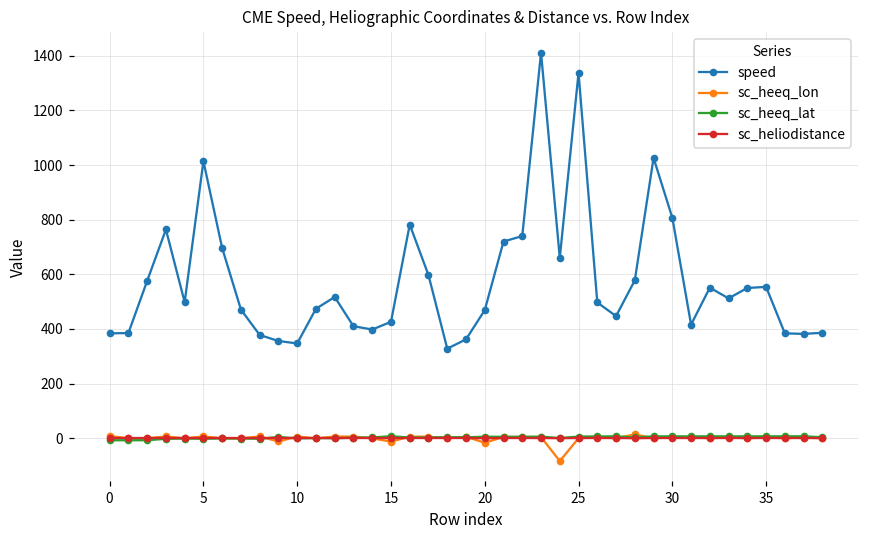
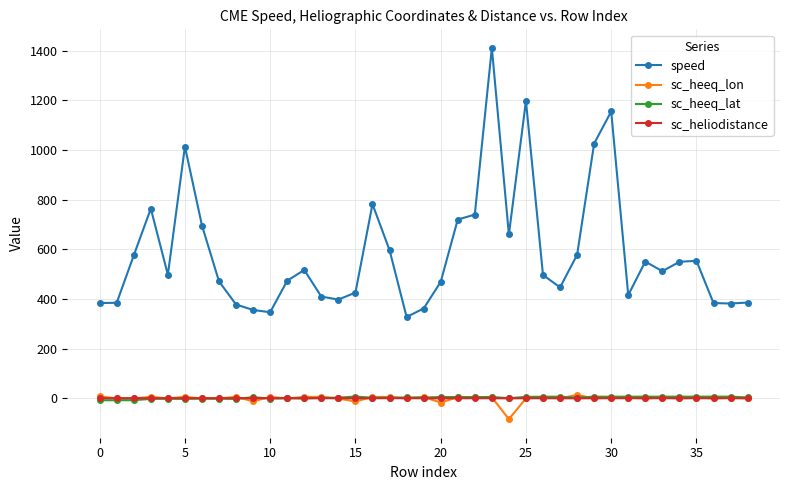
  {
    "speed": {
      "0": 380,
      "5": 1010,
      "10": 350,
      "15": 430,
      "20": 470,
-     "25": 1340,
-     "30": 810,
+     "25": 1200,
+     "30": 1160,
      "35": 550
    },
    "sc_heeq_lon": {
      "15": -10,
      "20": -20
    }
  }
